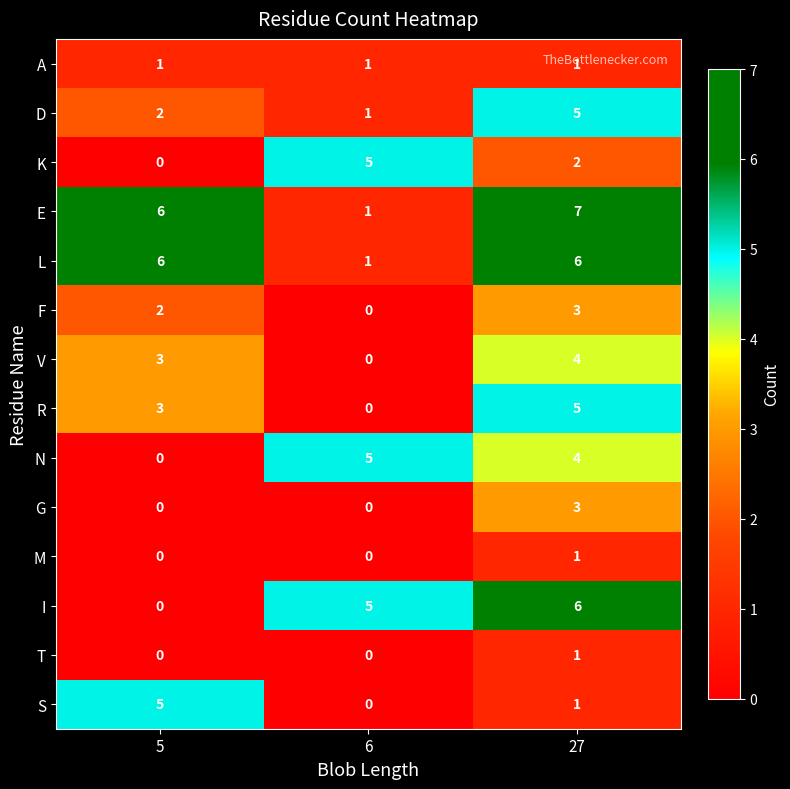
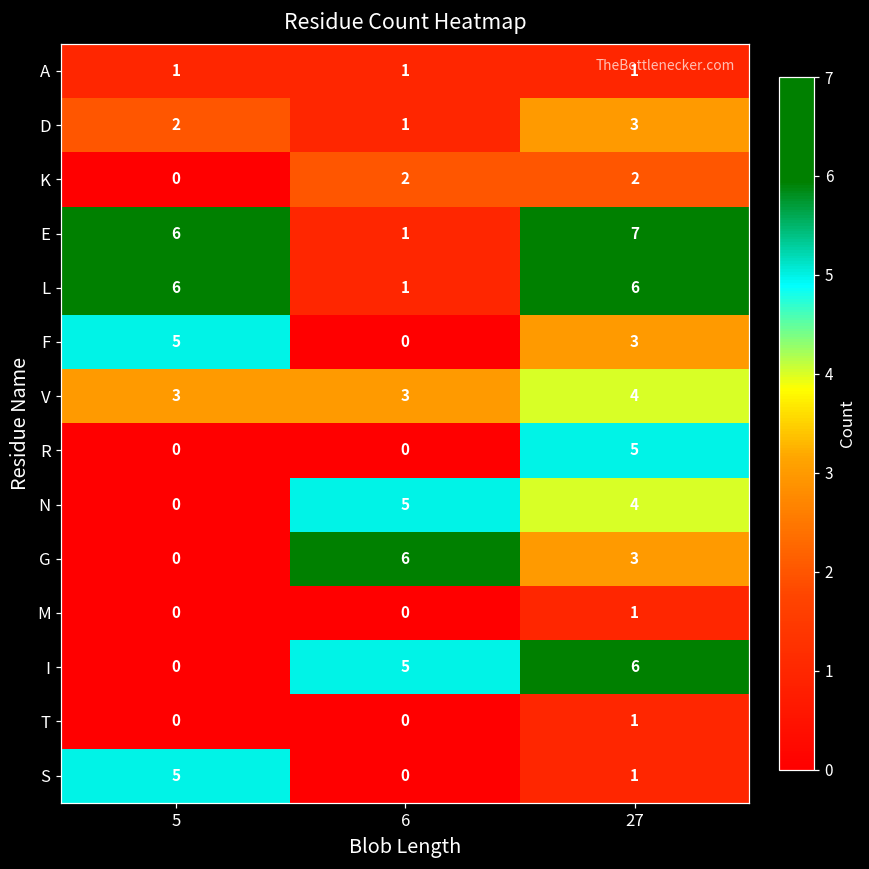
  {
    "A": {
      "5": 1,
      "6": 1
    },
    "D": {
      "5": 2,
      "6": 1,
-     "27": 5
+     "27": 3
    },
    "K": {
      "5": 0,
-     "6": 5,
+     "6": 2,
      "27": 2
    },
    "E": {
      "5": 6,
      "6": 1,
      "27": 7
    },
    "L": {
      "5": 6,
      "6": 1,
      "27": 6
    },
    "F": {
-     "5": 2,
+     "5": 5,
      "6": 0,
      "27": 3
    },
    "V": {
      "5": 3,
-     "6": 0,
+     "6": 3,
      "27": 4
    },
    "R": {
-     "5": 3,
+     "5": 0,
      "6": 0,
      "27": 5
    },
    "N": {
      "5": 0,
      "6": 5,
      "27": 4
    },
    "G": {
      "5": 0,
-     "6": 0,
+     "6": 6,
      "27": 3
    },
    "M": {
      "5": 0,
      "6": 0,
      "27": 1
    },
    "I": {
      "5": 0,
      "6": 5,
      "27": 6
    },
    "T": {
      "5": 0,
      "6": 0,
      "27": 1
    },
    "S": {
      "5": 5,
      "6": 0,
      "27": 1
    }
  }
